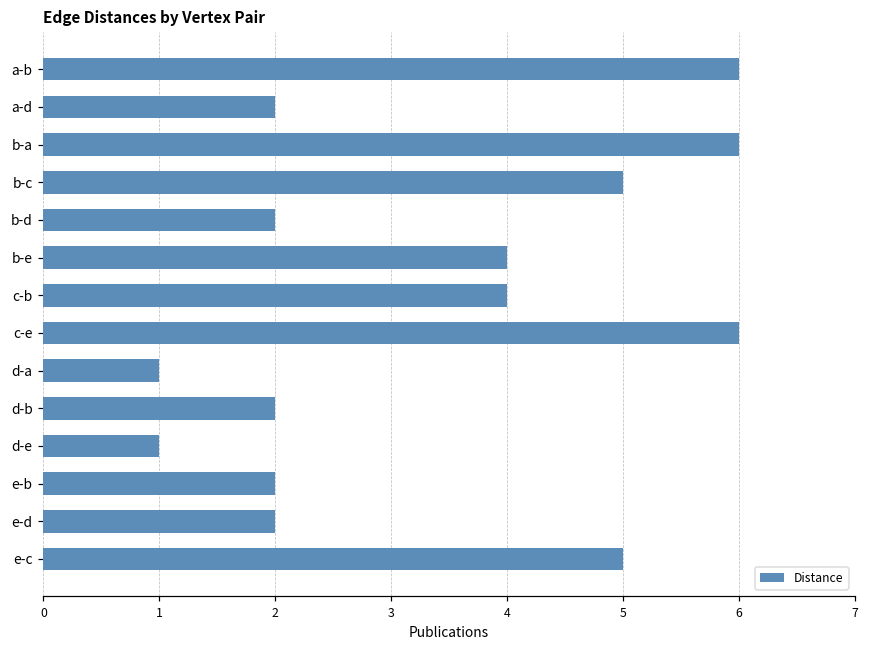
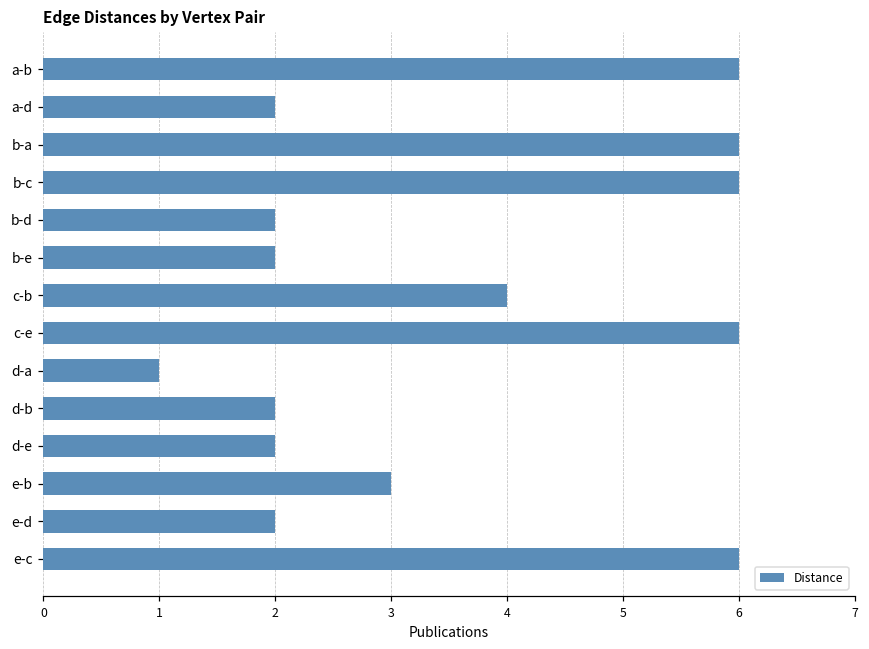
  {
    "a-b": 6,
    "a-d": 2,
    "b-a": 6,
-   "b-c": 5,
+   "b-c": 6,
    "b-d": 2,
-   "b-e": 4,
+   "b-e": 2,
    "c-b": 4,
    "c-e": 6,
    "d-a": 1,
    "d-b": 2,
-   "d-e": 1,
-   "e-b": 2,
+   "d-e": 2,
+   "e-b": 3,
    "e-d": 2,
-   "e-c": 5
+   "e-c": 6
  }
